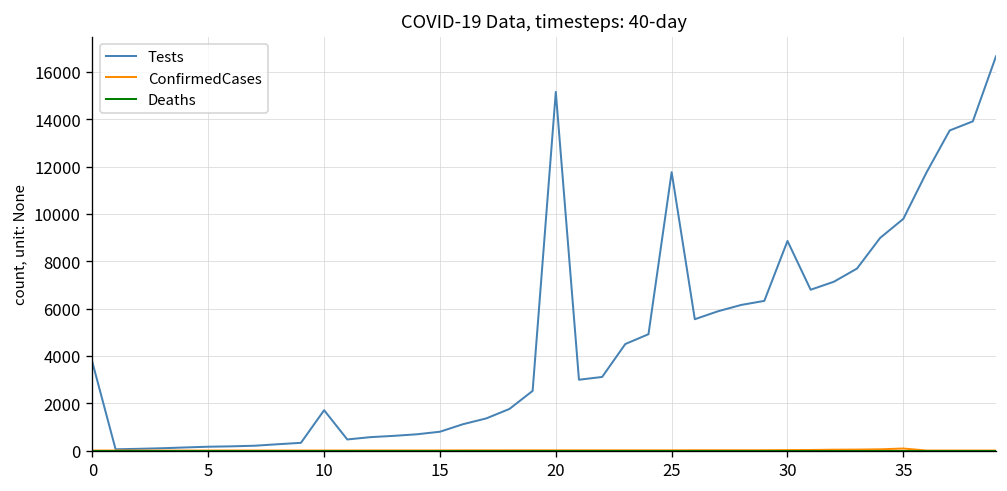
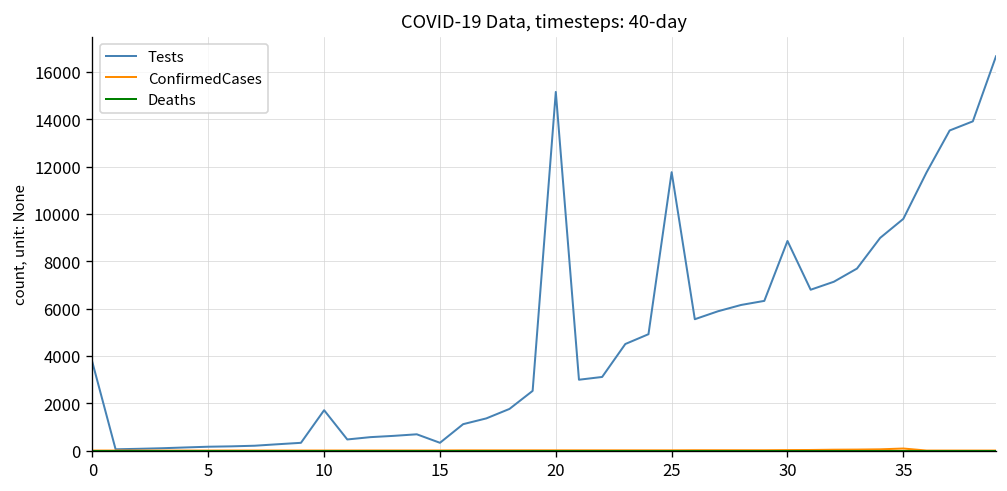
  {
    "Tests": {
      "0": 3700,
      "5": 200,
      "10": 1700,
-     "15": 800,
+     "15": 300,
      "20": 15200,
      "25": 11800,
      "30": 8900,
      "35": 9800
    }
  }
